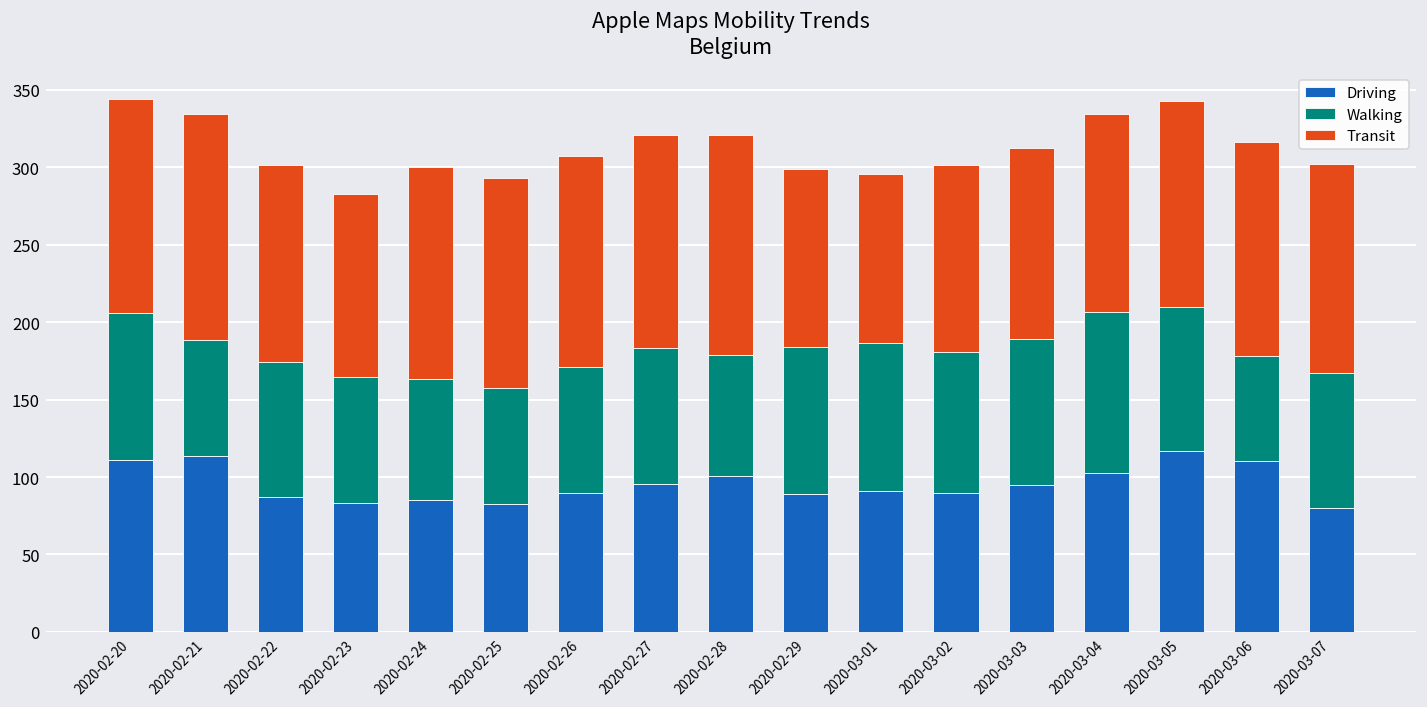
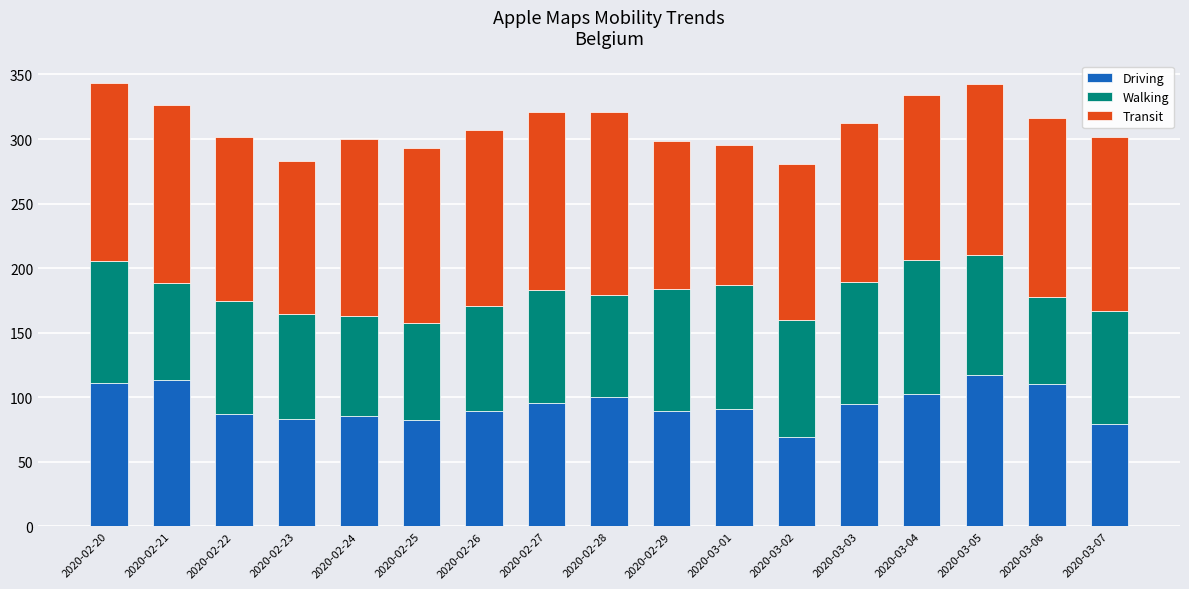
  {
    "Driving": {
      "2020-02-20": 111,
      "2020-02-21": 114,
      "2020-02-22": 87,
      "2020-02-23": 83,
      "2020-02-24": 85,
      "2020-02-25": 83,
      "2020-02-26": 90,
      "2020-02-27": 95,
      "2020-02-28": 100,
      "2020-02-29": 89,
      "2020-03-01": 91,
-     "2020-03-02": 90,
+     "2020-03-02": 69,
      "2020-03-03": 95,
      "2020-03-04": 103,
      "2020-03-05": 117,
      "2020-03-06": 110,
      "2020-03-07": 80
    },
    "Walking": {
      "2020-02-20": 94,
      "2020-02-21": 75,
      "2020-02-22": 87,
      "2020-02-23": 81,
      "2020-02-24": 78,
      "2020-02-25": 74,
      "2020-02-26": 81,
      "2020-02-27": 88,
      "2020-02-28": 78,
      "2020-02-29": 95,
      "2020-03-01": 96,
      "2020-03-02": 91,
      "2020-03-03": 94,
      "2020-03-04": 104,
      "2020-03-05": 93,
      "2020-03-06": 68,
      "2020-03-07": 87
    },
    "Transit": {
      "2020-02-20": 138,
-     "2020-02-21": 146,
+     "2020-02-21": 138,
      "2020-02-22": 127,
      "2020-02-23": 118,
      "2020-02-24": 137,
      "2020-02-25": 136,
      "2020-02-26": 136,
      "2020-02-27": 137,
      "2020-02-28": 142,
      "2020-02-29": 115,
      "2020-03-01": 109,
      "2020-03-02": 120,
      "2020-03-03": 123,
      "2020-03-04": 128,
      "2020-03-05": 133,
      "2020-03-06": 139,
      "2020-03-07": 135
    }
  }
